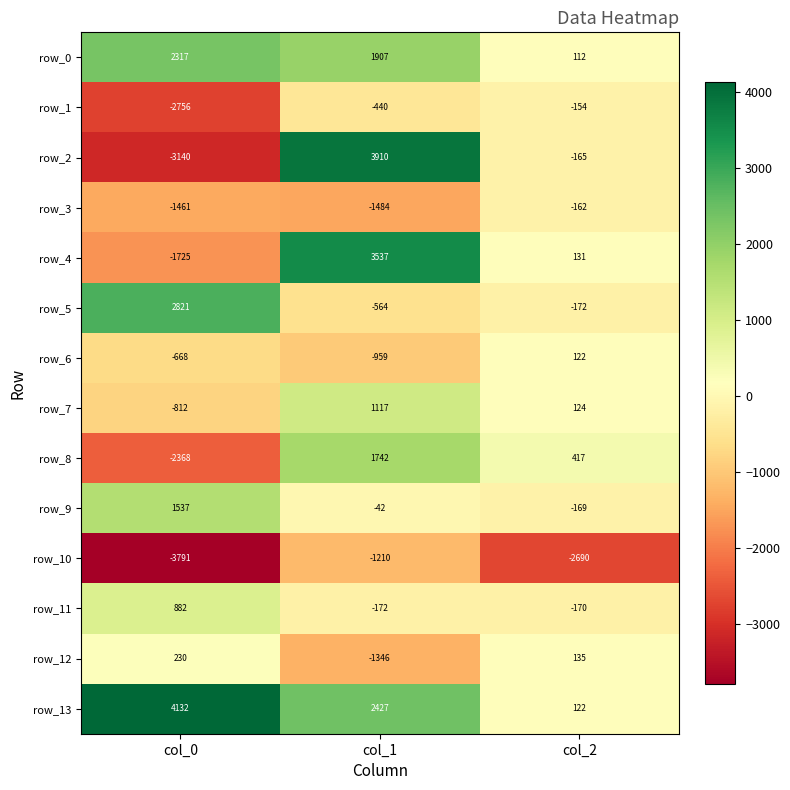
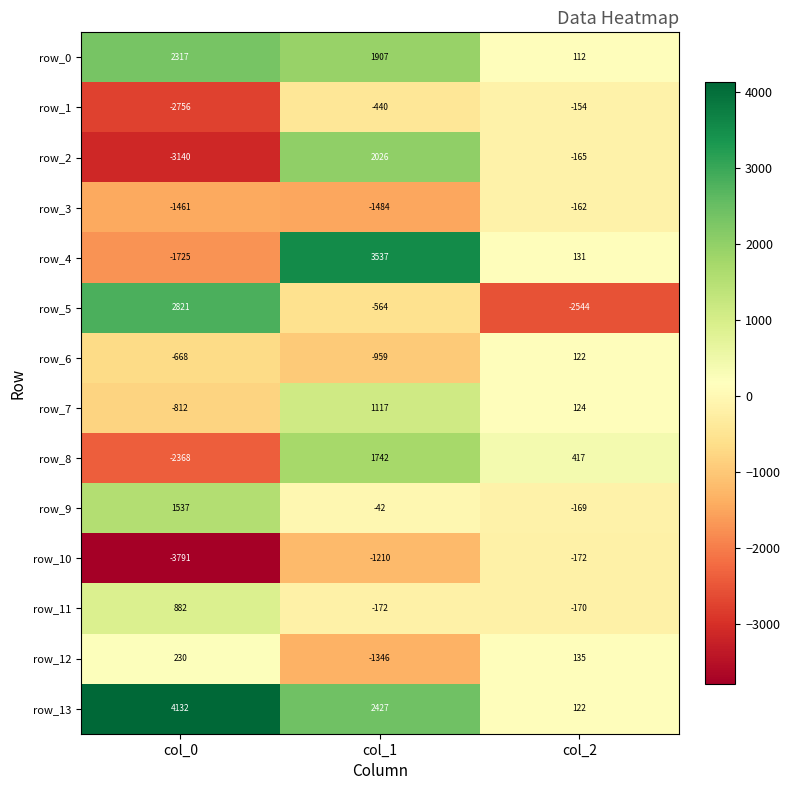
  {
    "row_0": {
      "col_0": 2317,
      "col_1": 1907,
      "col_2": 112
    },
    "row_1": {
      "col_0": -2756,
      "col_1": -440,
      "col_2": -154
    },
    "row_2": {
      "col_0": -3140,
-     "col_1": 3910,
+     "col_1": 2026,
      "col_2": -165
    },
    "row_3": {
      "col_0": -1461,
      "col_1": -1484,
      "col_2": -162
    },
    "row_4": {
      "col_0": -1725,
      "col_1": 3537,
      "col_2": 131
    },
    "row_5": {
      "col_0": 2821,
      "col_1": -564,
-     "col_2": -172
+     "col_2": -2544
    },
    "row_6": {
      "col_0": -668,
      "col_1": -959,
      "col_2": 122
    },
    "row_7": {
      "col_0": -812,
      "col_1": 1117,
      "col_2": 124
    },
    "row_8": {
      "col_0": -2368,
      "col_1": 1742,
      "col_2": 417
    },
    "row_9": {
      "col_0": 1537,
      "col_1": -42,
      "col_2": -169
    },
    "row_10": {
      "col_0": -3791,
      "col_1": -1210,
-     "col_2": -2690
+     "col_2": -172
    },
    "row_11": {
      "col_0": 882,
      "col_1": -172,
      "col_2": -170
    },
    "row_12": {
      "col_0": 230,
      "col_1": -1346,
      "col_2": 135
    },
    "row_13": {
      "col_0": 4132,
      "col_1": 2427,
      "col_2": 122
    }
  }
